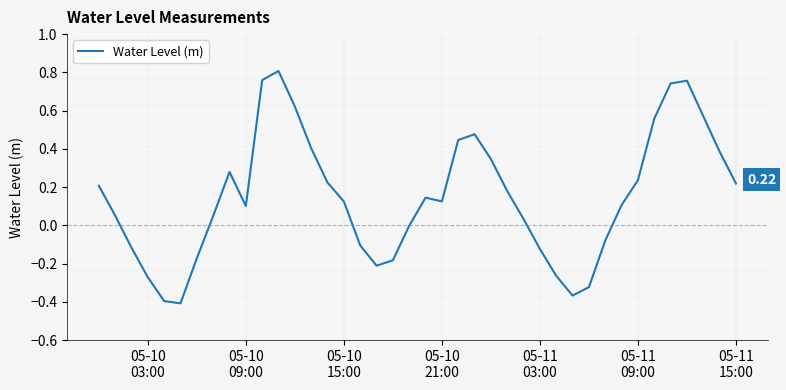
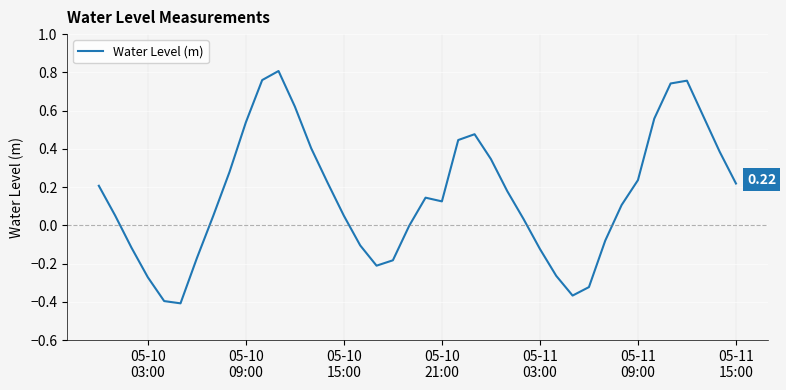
  {
    "05-10 03:00": -0.27,
-   "05-10 09:00": 0.10,
-   "05-10 15:00": 0.12,
+   "05-10 09:00": 0.54,
+   "05-10 15:00": 0.05,
    "05-10 21:00": 0.13,
    "05-11 03:00": -0.12,
    "05-11 09:00": 0.24
  }
